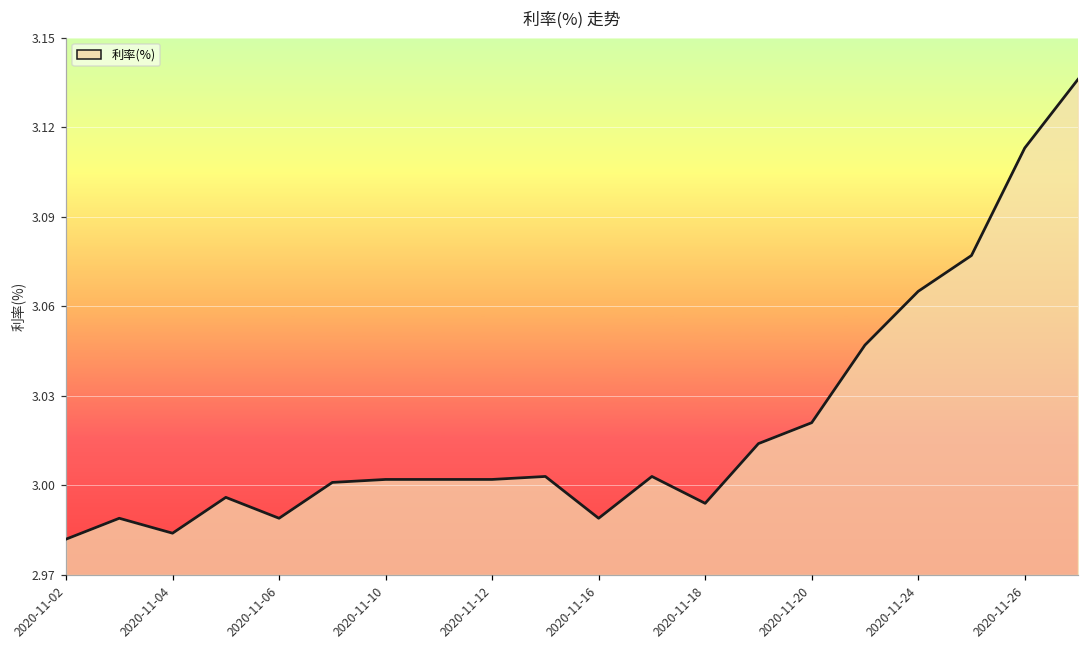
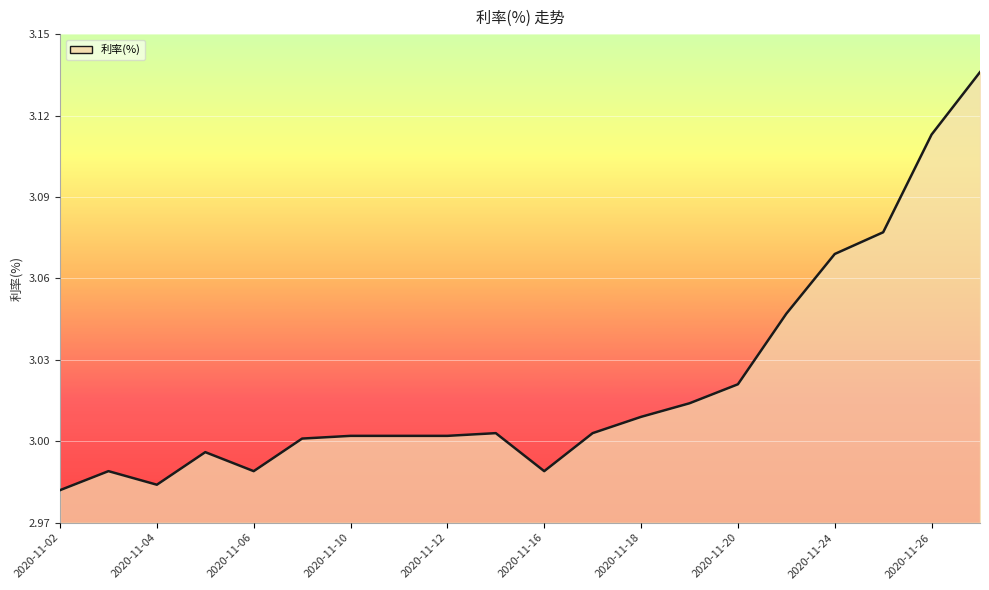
  {
    "2020-11-02": 2.982,
    "2020-11-04": 2.984,
    "2020-11-06": 2.989,
    "2020-11-10": 3.002,
    "2020-11-12": 3.002,
    "2020-11-16": 2.989,
-   "2020-11-18": 2.994,
+   "2020-11-18": 3.009,
    "2020-11-20": 3.021,
-   "2020-11-24": 3.065,
+   "2020-11-24": 3.069,
    "2020-11-26": 3.113
  }
